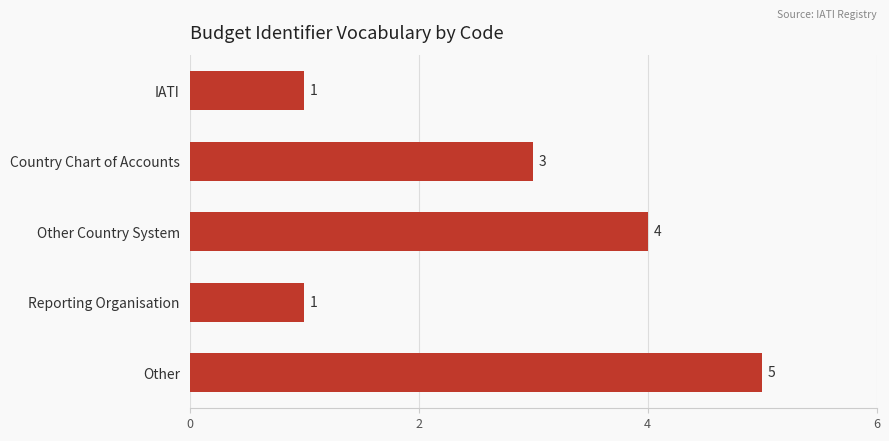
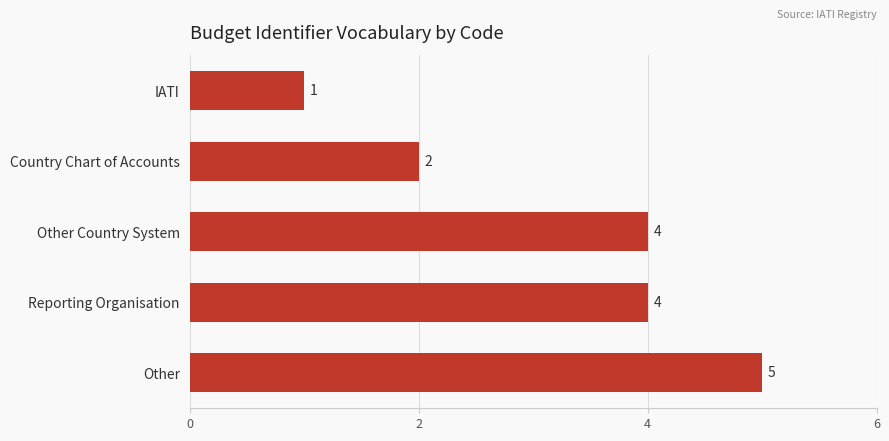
  {
    "IATI": 1,
-   "Country Chart of Accounts": 3,
+   "Country Chart of Accounts": 2,
    "Other Country System": 4,
-   "Reporting Organisation": 1,
+   "Reporting Organisation": 4,
    "Other": 5
  }
